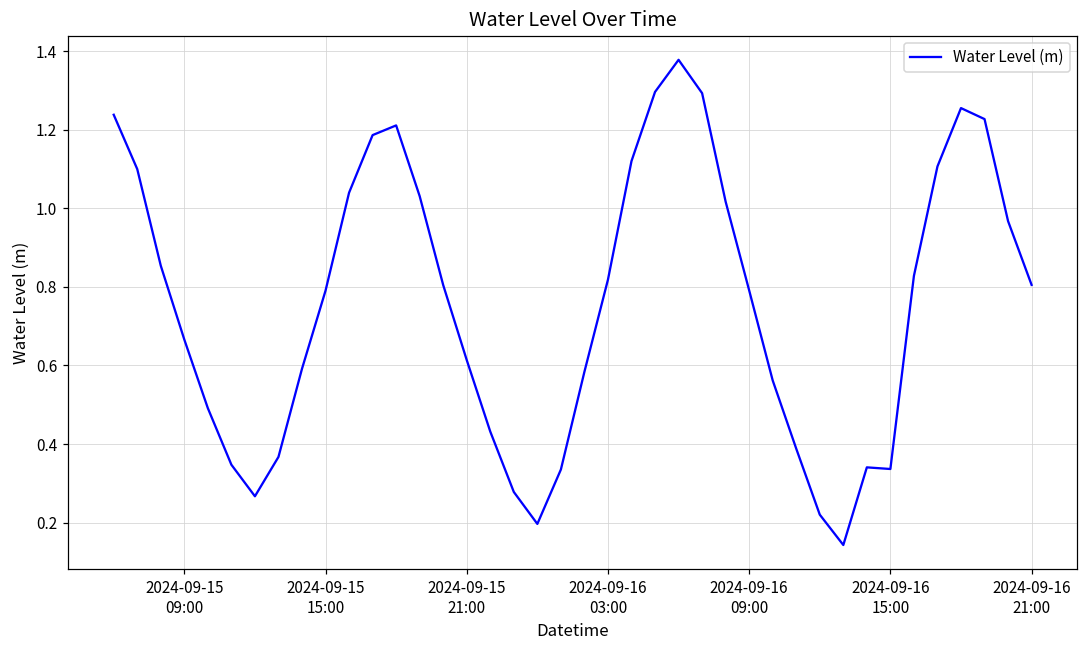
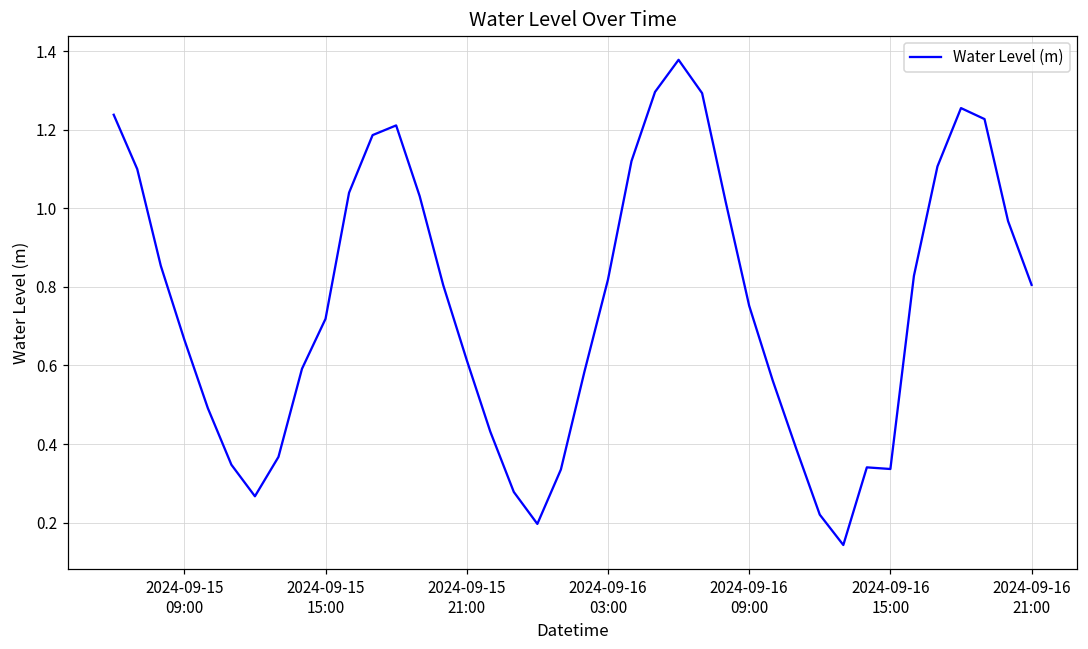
  {
    "2024-09-15 09:00": 0.67,
-   "2024-09-15 15:00": 0.79,
+   "2024-09-15 15:00": 0.72,
    "2024-09-15 21:00": 0.61,
    "2024-09-16 03:00": 0.82,
-   "2024-09-16 09:00": 0.79,
+   "2024-09-16 09:00": 0.75,
    "2024-09-16 15:00": 0.34,
    "2024-09-16 21:00": 0.81
  }
